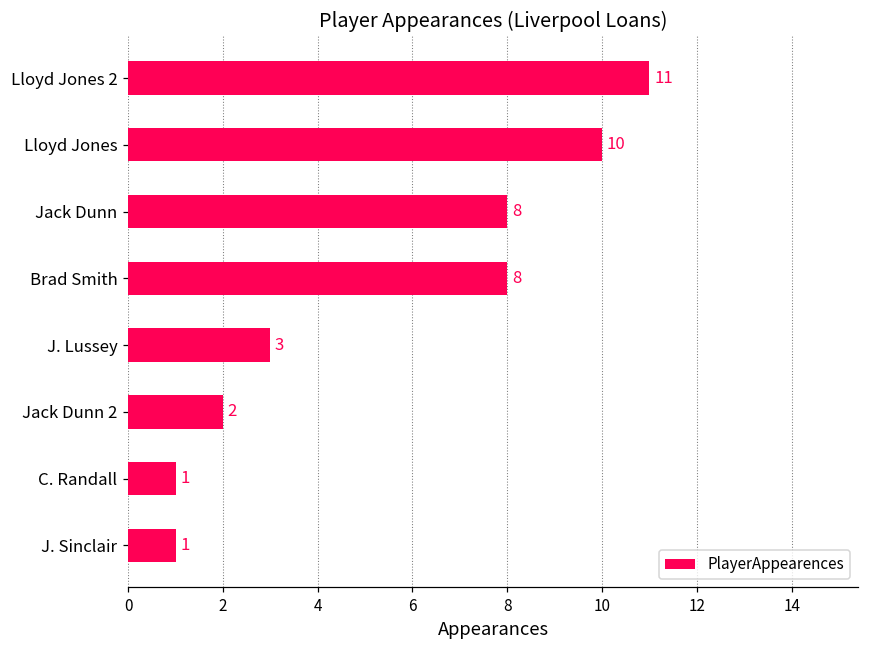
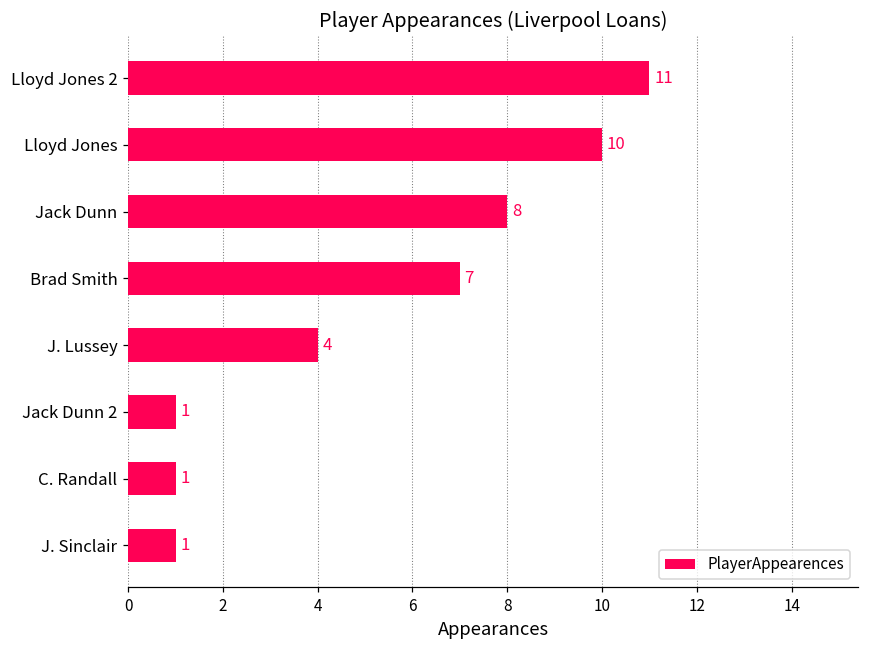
  {
    "Lloyd Jones 2": 11,
    "Lloyd Jones": 10,
    "Jack Dunn": 8,
-   "Brad Smith": 8,
-   "J. Lussey": 3,
-   "Jack Dunn 2": 2,
+   "Brad Smith": 7,
+   "J. Lussey": 4,
+   "Jack Dunn 2": 1,
    "C. Randall": 1,
    "J. Sinclair": 1
  }
